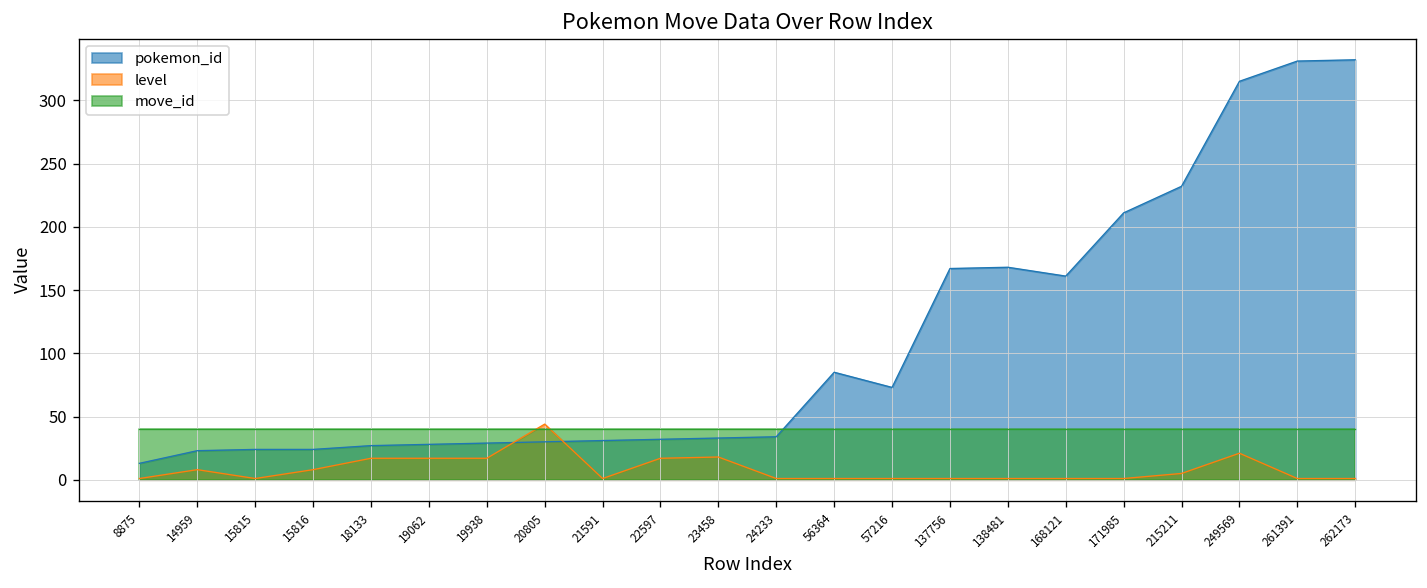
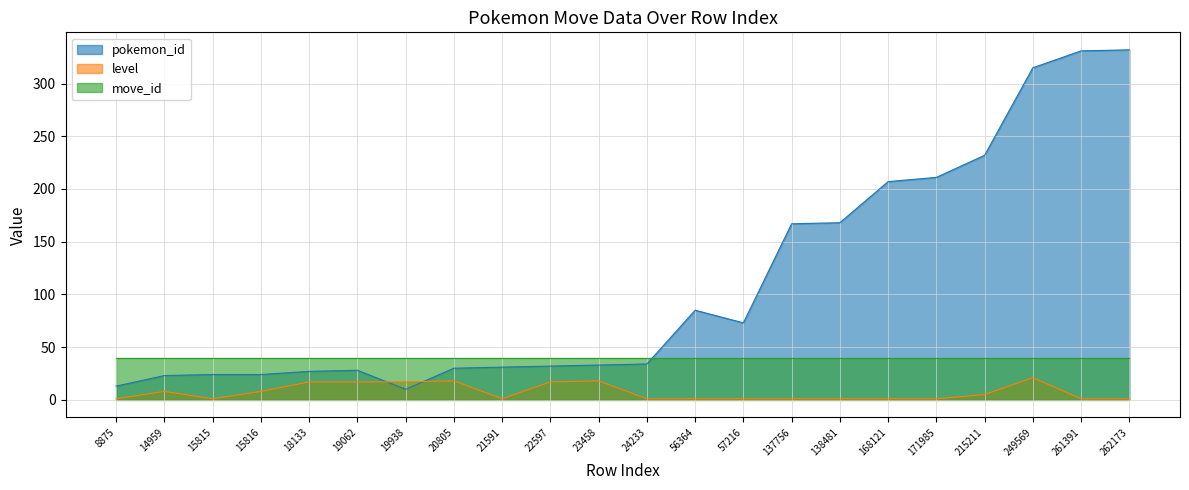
  {
    "pokemon_id": {
      "8875": 13,
      "14959": 23,
      "15815": 24,
      "15816": 24,
      "18133": 27,
      "19062": 28,
-     "19938": 29,
+     "19938": 10,
      "20805": 30,
      "21591": 31,
      "22597": 32,
      "23458": 33,
      "24233": 34,
      "56364": 85,
      "57216": 73,
      "137756": 167,
      "138481": 168,
-     "168121": 161,
+     "168121": 207,
      "171985": 211,
      "215211": 232,
      "249569": 315,
      "261391": 331,
      "262173": 332
    },
    "level": {
      "8875": 1,
      "14959": 8,
      "15815": 1,
      "15816": 8,
      "18133": 17,
      "19062": 17,
      "19938": 17,
-     "20805": 44,
+     "20805": 18,
      "21591": 1,
      "22597": 17,
      "23458": 18,
      "24233": 1,
      "56364": 1,
      "57216": 1,
      "137756": 1,
      "138481": 1,
      "168121": 1,
      "171985": 1,
      "215211": 5,
      "249569": 21,
      "261391": 1,
      "262173": 1
    },
    "move_id": {
      "8875": 40,
      "14959": 40,
      "15815": 40,
      "15816": 40,
      "18133": 40,
      "19062": 40,
      "19938": 40,
      "20805": 40,
      "21591": 40,
      "22597": 40,
      "23458": 40,
      "24233": 40,
      "56364": 40,
      "57216": 40,
      "137756": 40,
      "138481": 40,
      "168121": 40,
      "171985": 40,
      "215211": 40,
      "249569": 40,
      "261391": 40,
      "262173": 40
    }
  }
